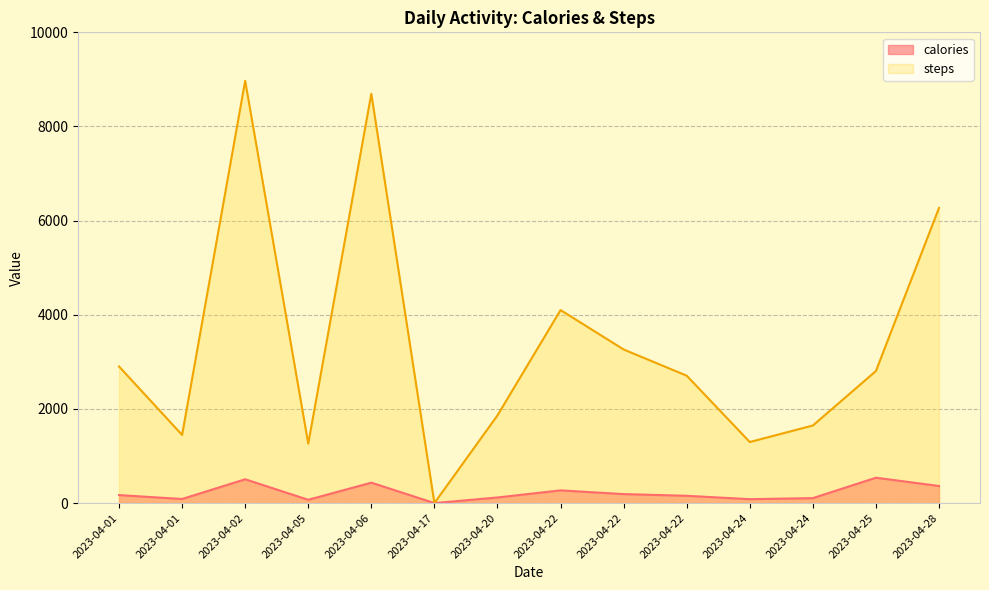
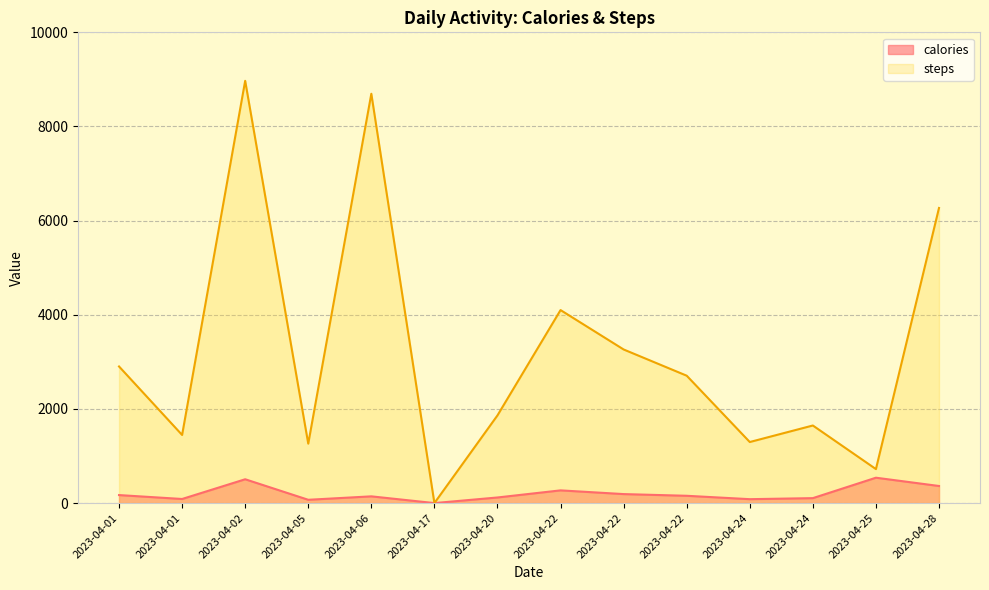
  {
    "calories": {
      "2023-04-02": 500,
      "2023-04-05": 100,
-     "2023-04-06": 400,
+     "2023-04-06": 100,
      "2023-04-20": 100,
      "2023-04-25": 500,
      "2023-04-28": 400
    },
    "steps": {
      "2023-04-02": 9000,
      "2023-04-05": 1300,
      "2023-04-06": 8700,
      "2023-04-20": 1900,
-     "2023-04-25": 2800,
+     "2023-04-25": 700,
      "2023-04-28": 6300
    }
  }
